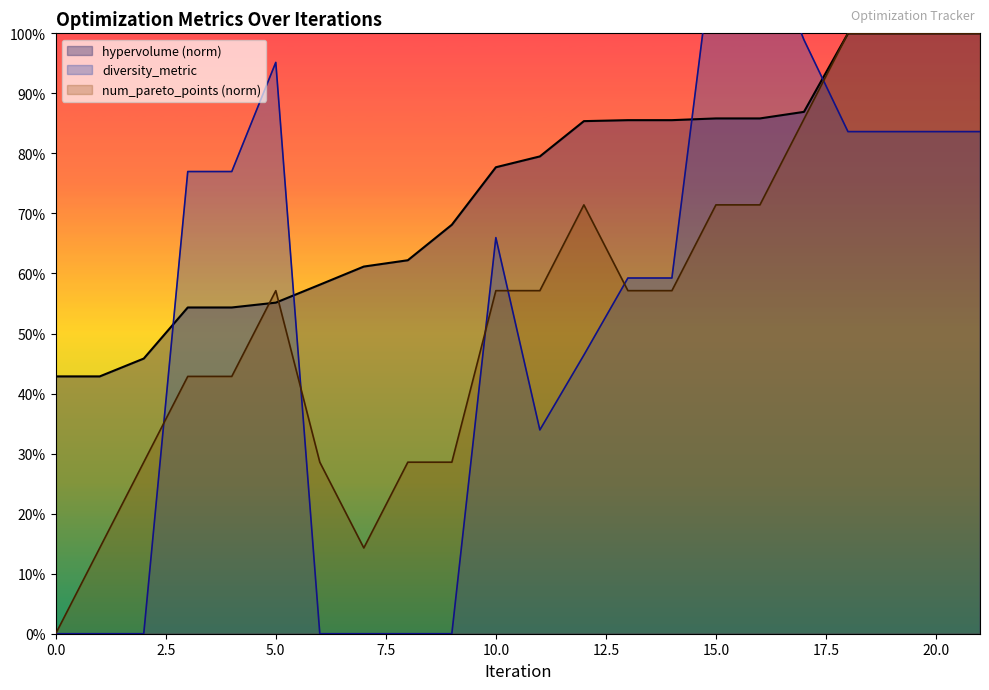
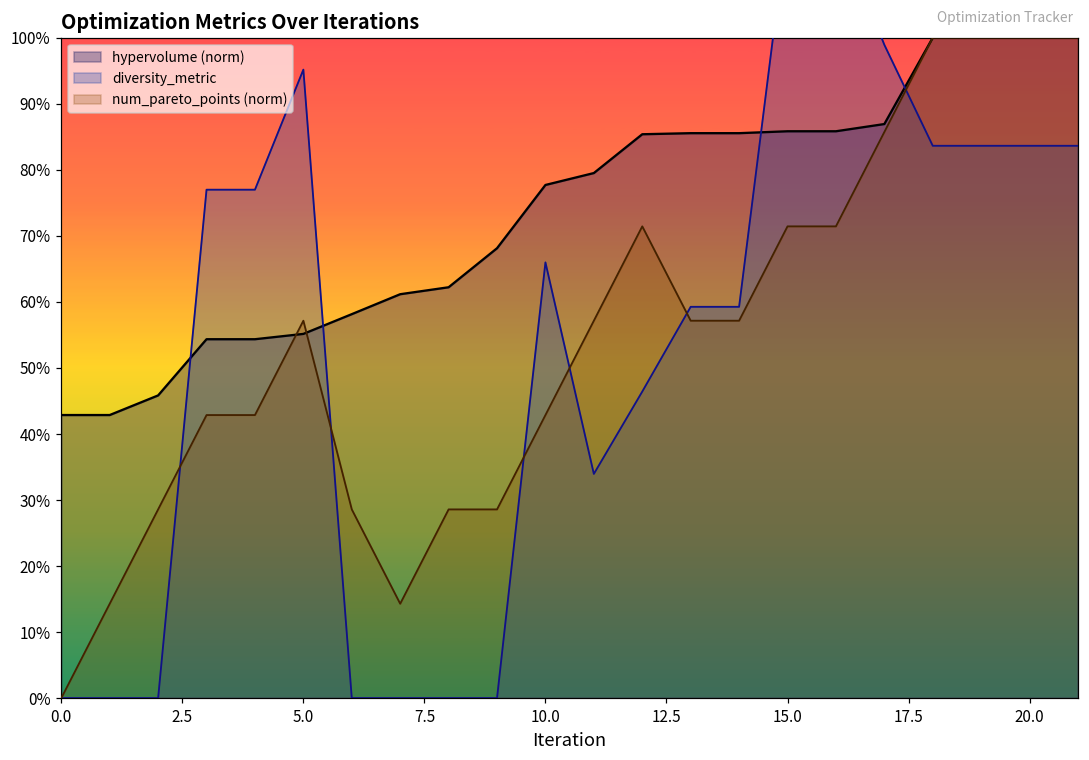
  {
    "num_pareto_points (norm)": {
      "5.0": "57%",
-     "10.0": "57%",
+     "10.0": "43%",
      "15.0": "71%"
    }
  }
